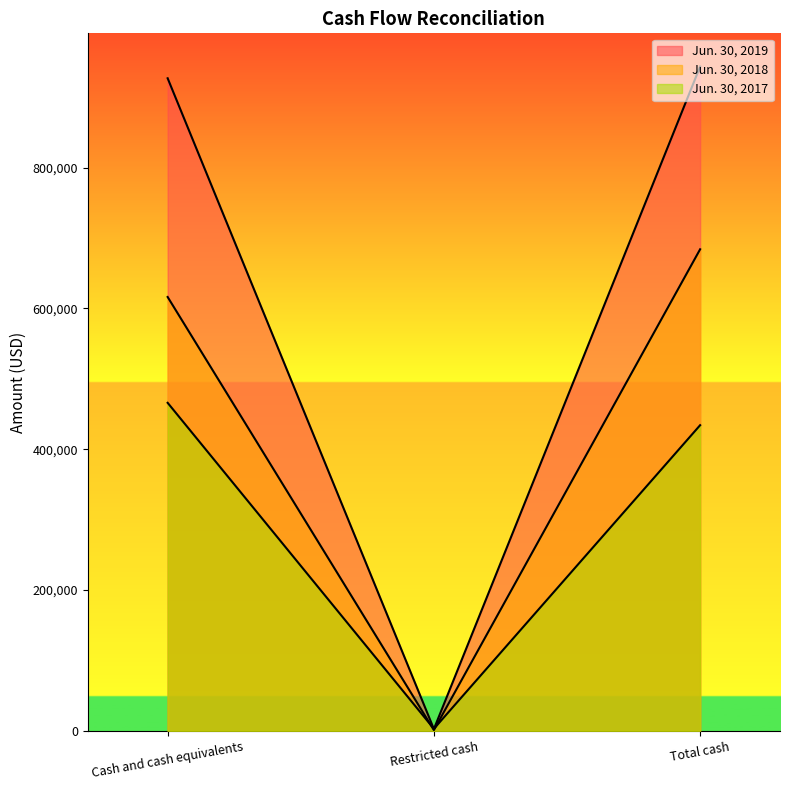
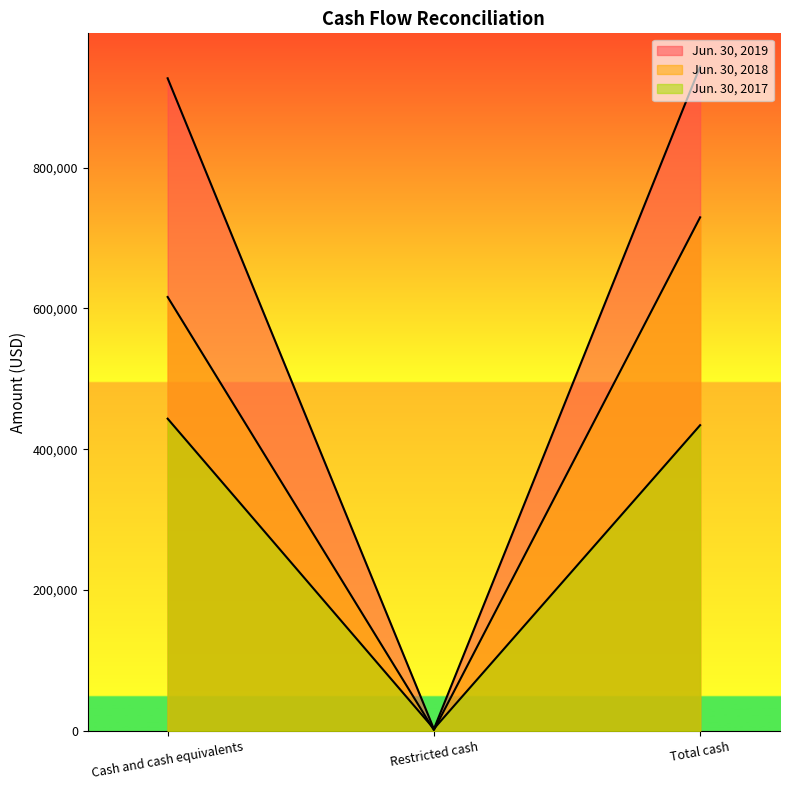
  {
    "Jun. 30, 2019": {
      "Cash and cash equivalents": "930,000"
    },
    "Jun. 30, 2018": {
      "Cash and cash equivalents": "620,000",
-     "Total cash": "680,000"
+     "Total cash": "730,000"
    },
    "Jun. 30, 2017": {
-     "Cash and cash equivalents": "470,000",
+     "Cash and cash equivalents": "440,000",
      "Total cash": "430,000"
    }
  }
